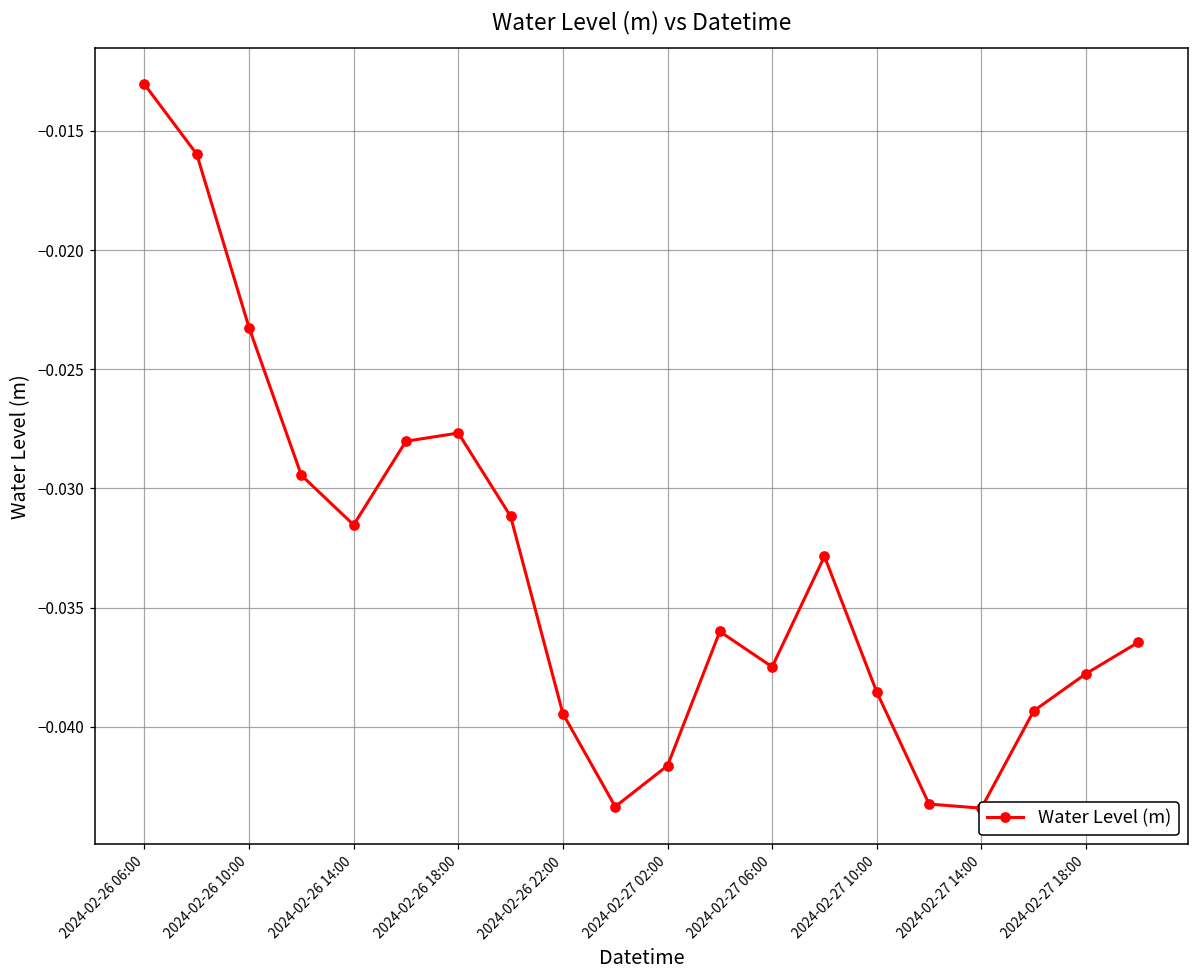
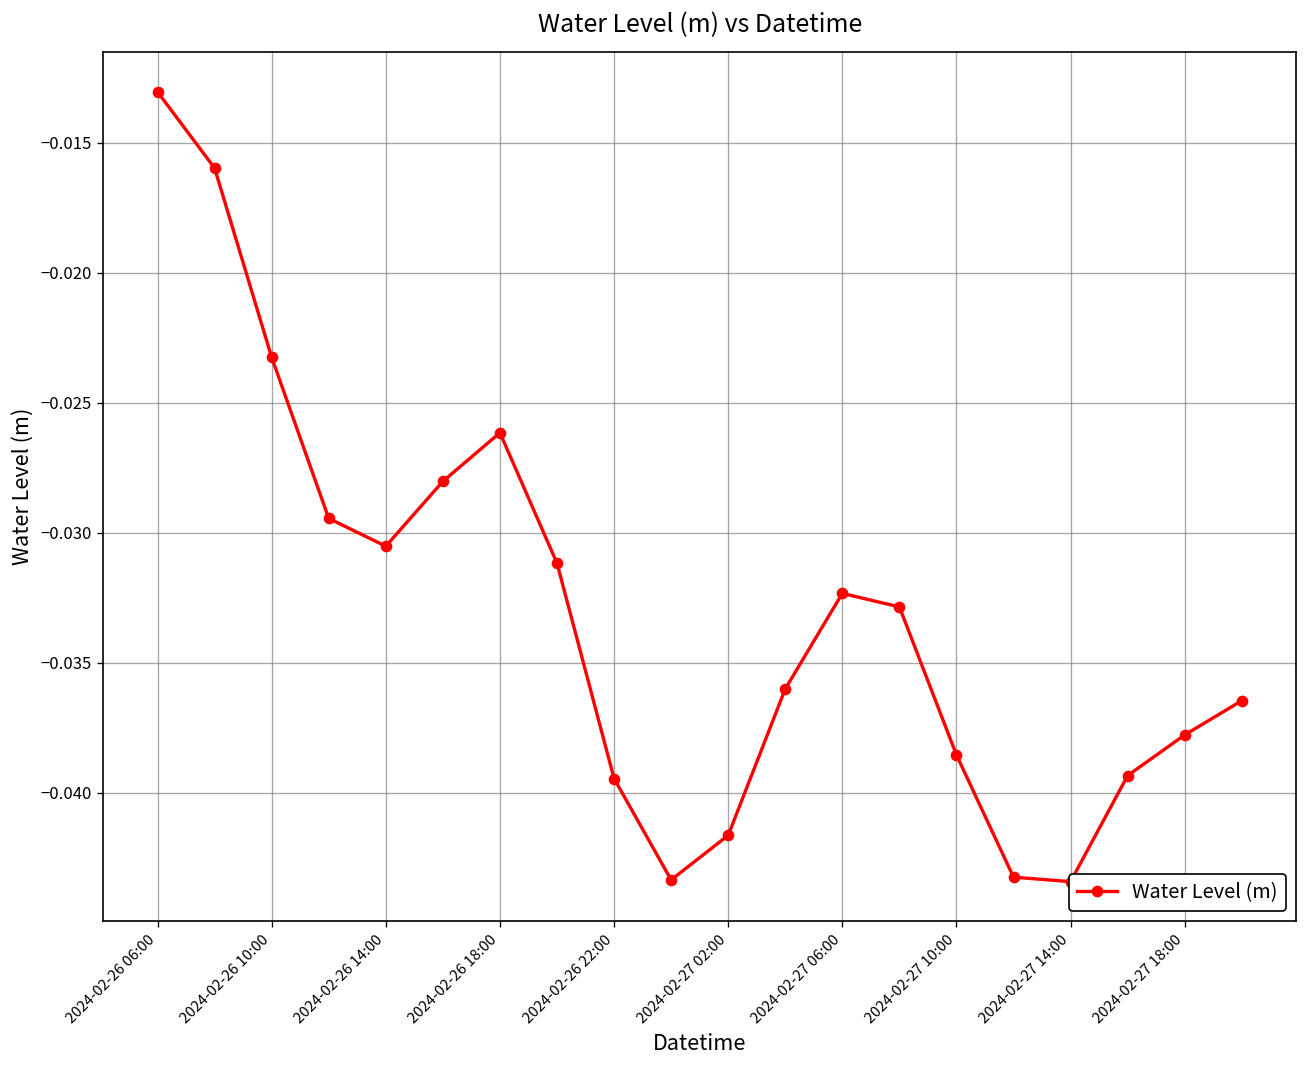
  {
    "2024-02-26 06:00": -0.0130,
    "2024-02-26 10:00": -0.0232,
-   "2024-02-26 14:00": -0.0315,
-   "2024-02-26 18:00": -0.0277,
+   "2024-02-26 14:00": -0.0305,
+   "2024-02-26 18:00": -0.0261,
    "2024-02-26 22:00": -0.0394,
    "2024-02-27 02:00": -0.0416,
-   "2024-02-27 06:00": -0.0375,
+   "2024-02-27 06:00": -0.0323,
    "2024-02-27 10:00": -0.0385,
    "2024-02-27 18:00": -0.0378
  }
